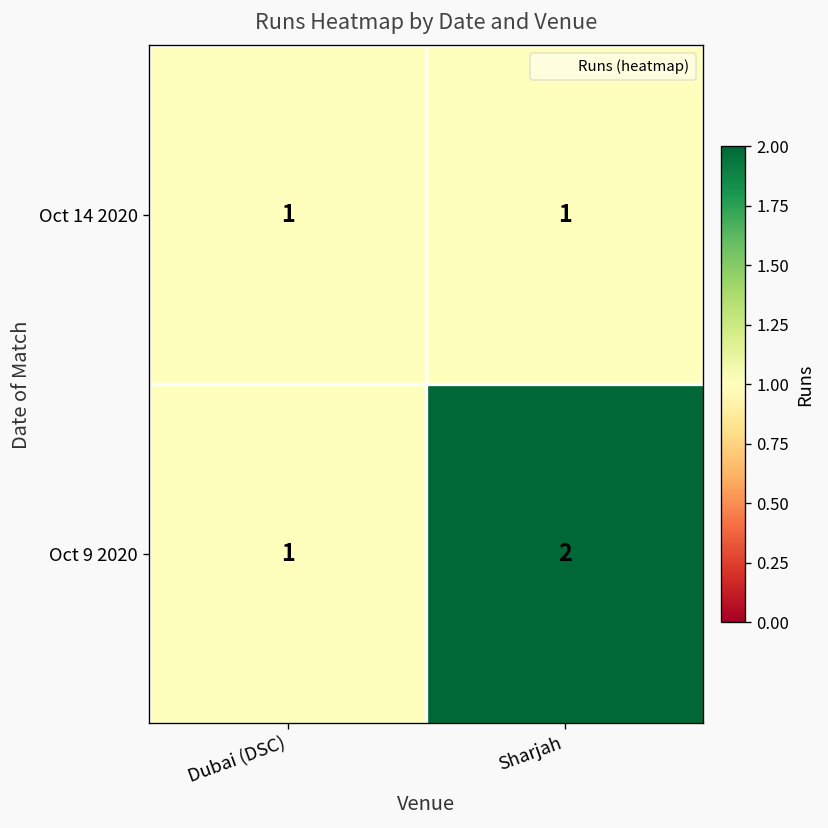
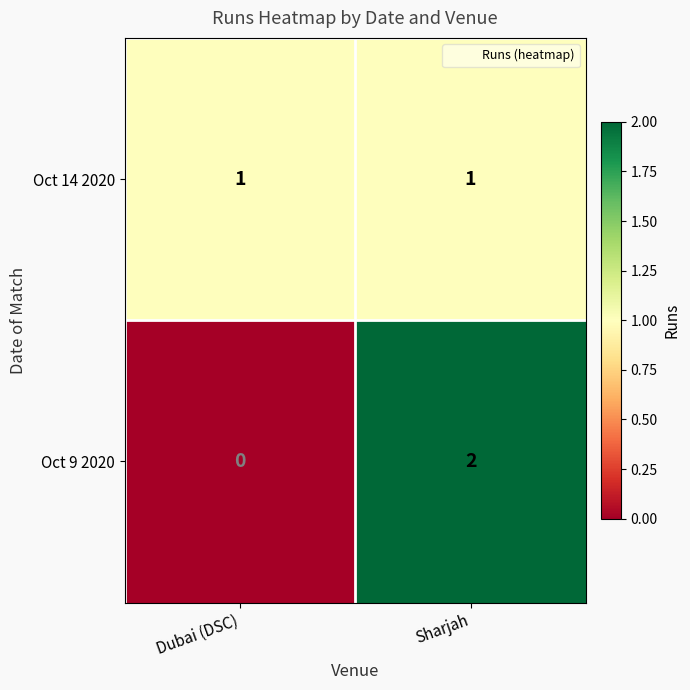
  {
    "Oct 14 2020": {
      "Dubai (DSC)": 1,
      "Sharjah": 1
    },
    "Oct 9 2020": {
-     "Dubai (DSC)": 1,
+     "Dubai (DSC)": 0,
      "Sharjah": 2
    }
  }
